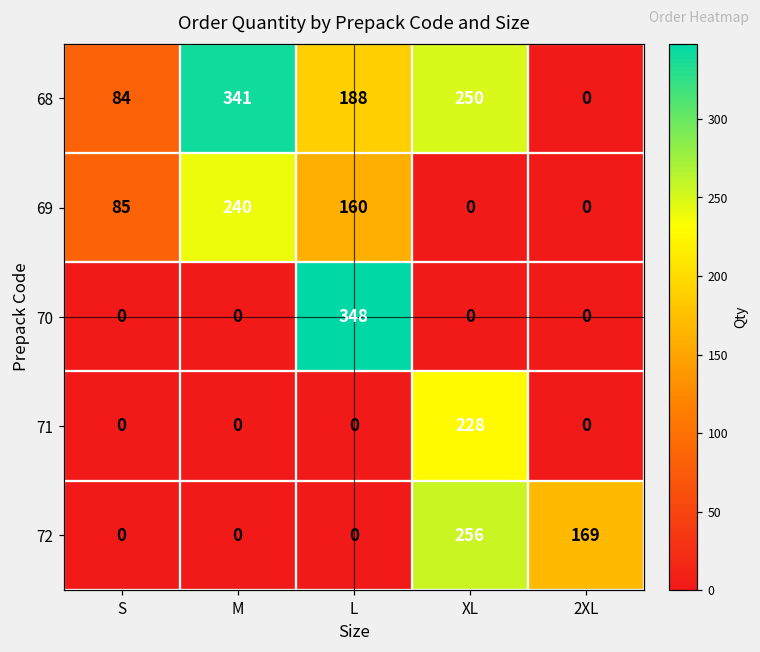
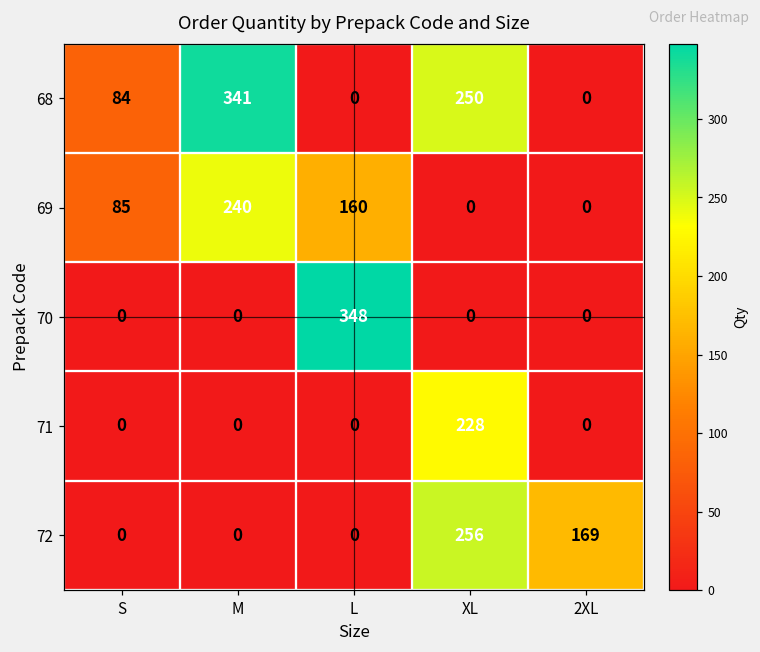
  {
    "68": {
      "S": 84,
      "M": 341,
-     "L": 188,
+     "L": 0,
      "XL": 250,
      "2XL": 0
    },
    "69": {
      "S": 85,
      "M": 240,
      "L": 160,
      "XL": 0,
      "2XL": 0
    },
    "70": {
      "S": 0,
      "M": 0,
      "L": 348,
      "XL": 0,
      "2XL": 0
    },
    "71": {
      "S": 0,
      "M": 0,
      "L": 0,
      "XL": 228,
      "2XL": 0
    },
    "72": {
      "S": 0,
      "M": 0,
      "L": 0,
      "XL": 256,
      "2XL": 169
    }
  }
